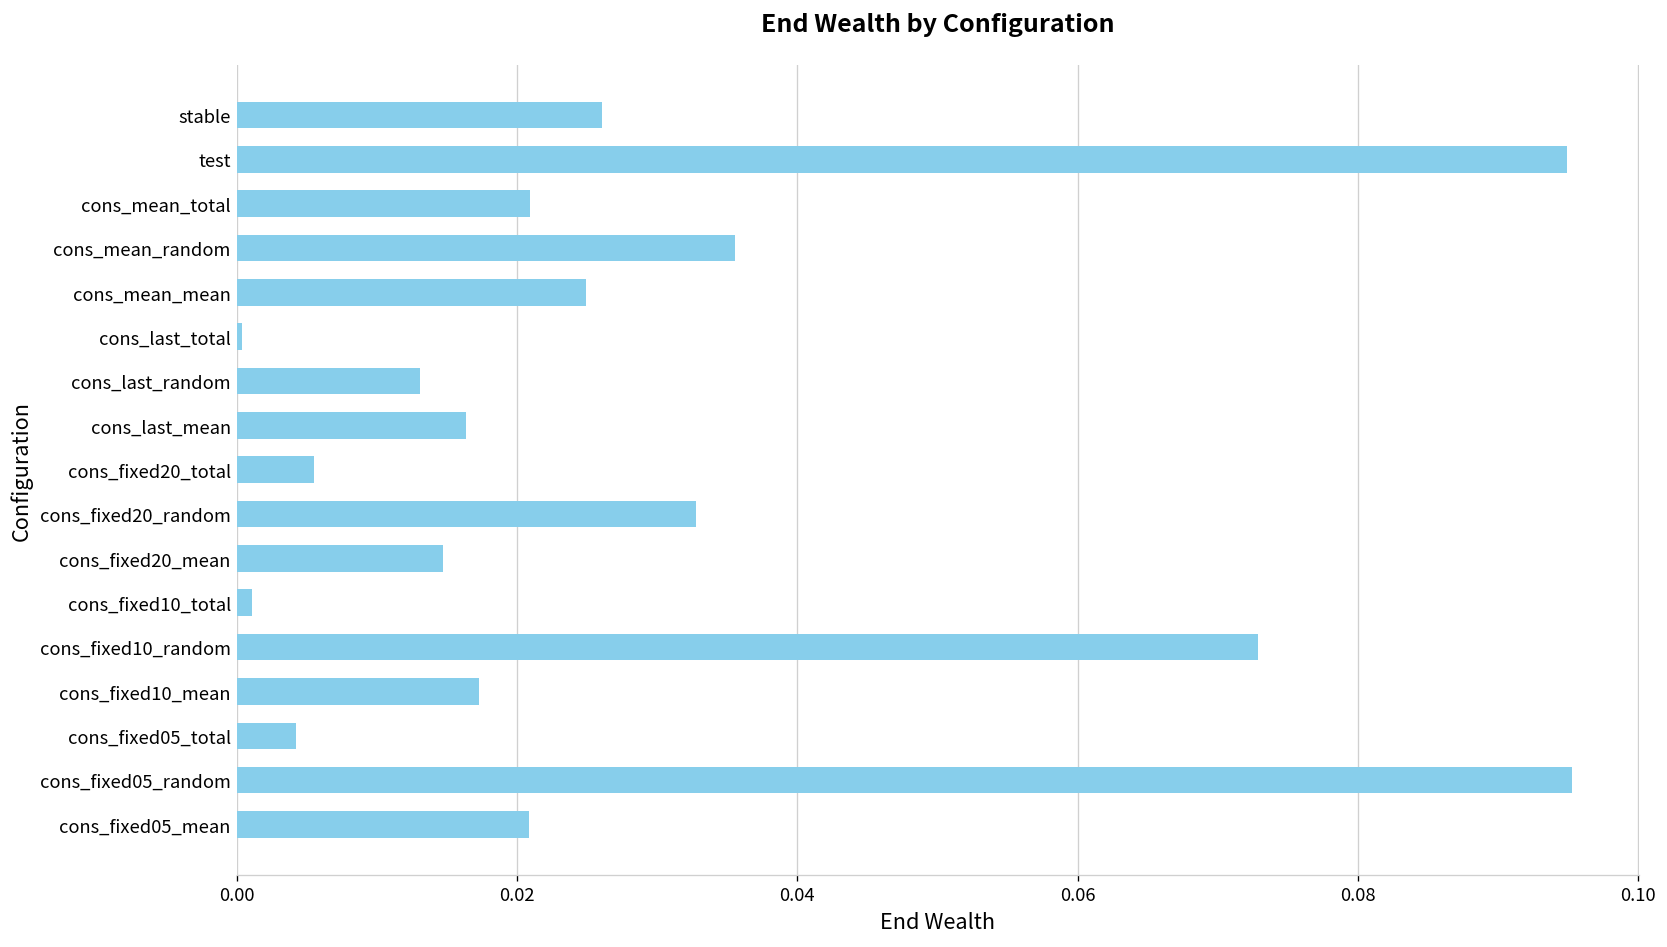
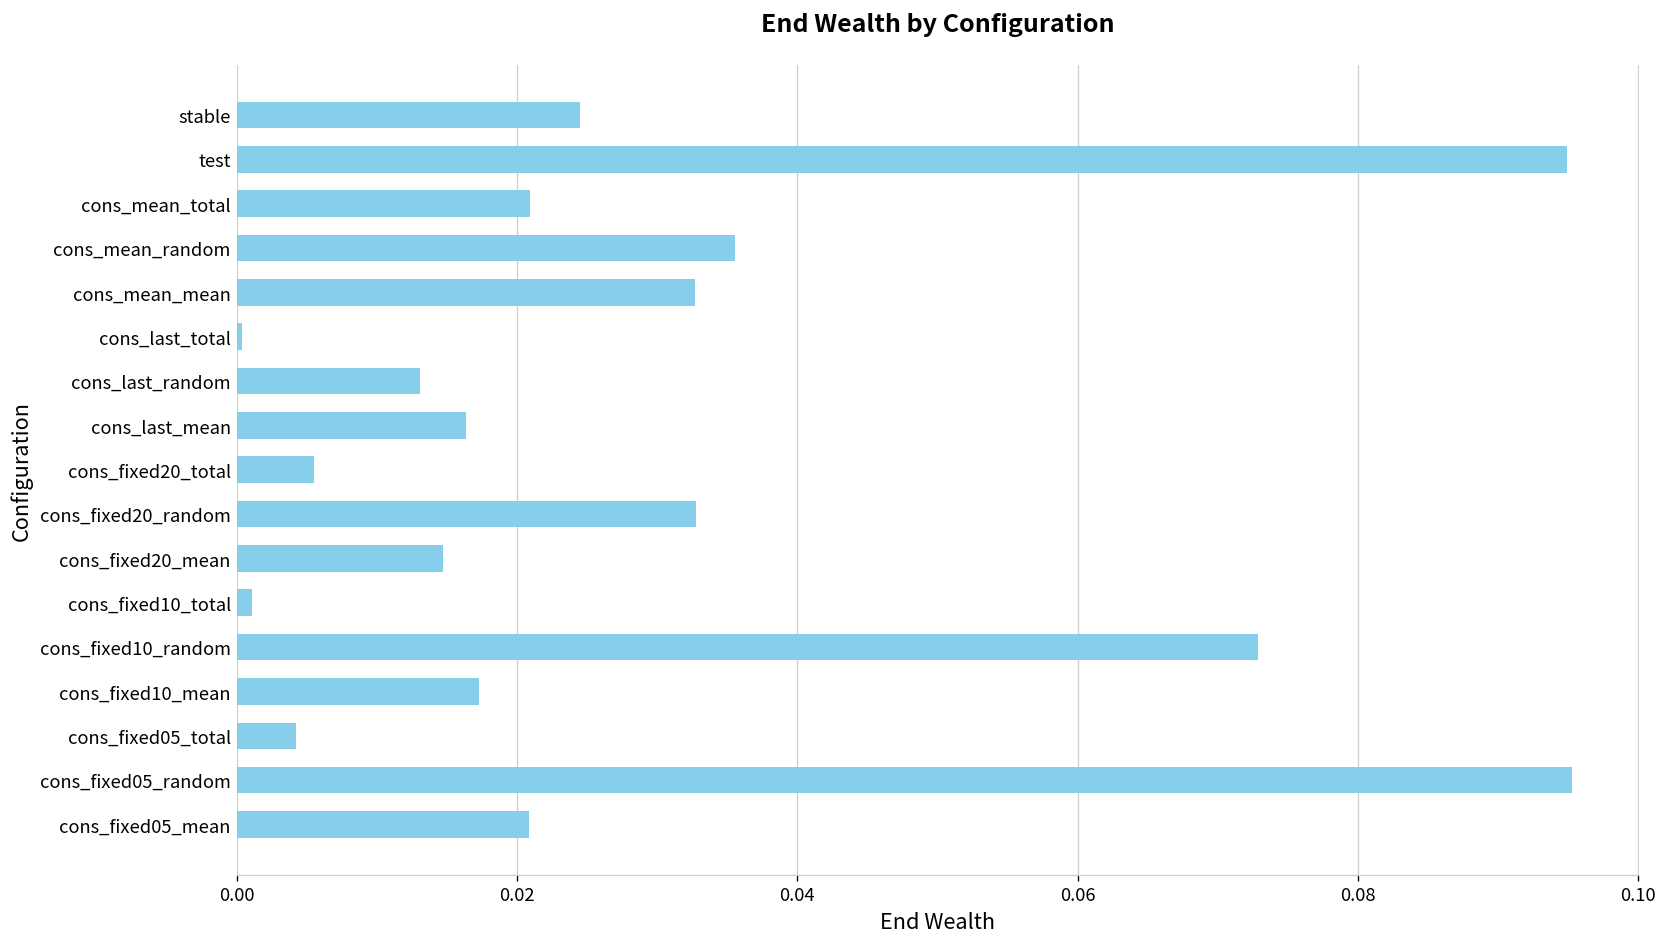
  {
-   "stable": 0.0261,
+   "stable": 0.0245,
    "test": 0.0949,
    "cons_mean_total": 0.0210,
    "cons_mean_random": 0.0356,
-   "cons_mean_mean": 0.0249,
+   "cons_mean_mean": 0.0327,
    "cons_last_total": 0.0004,
    "cons_last_random": 0.0131,
    "cons_last_mean": 0.0164,
    "cons_fixed20_total": 0.0055,
    "cons_fixed20_random": 0.0328,
    "cons_fixed20_mean": 0.0148,
    "cons_fixed10_total": 0.0011,
    "cons_fixed10_random": 0.0729,
    "cons_fixed10_mean": 0.0173,
    "cons_fixed05_total": 0.0042,
    "cons_fixed05_random": 0.0953,
    "cons_fixed05_mean": 0.0209
  }
